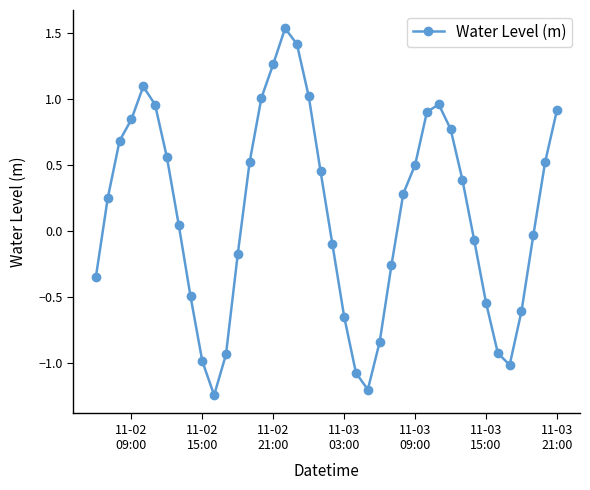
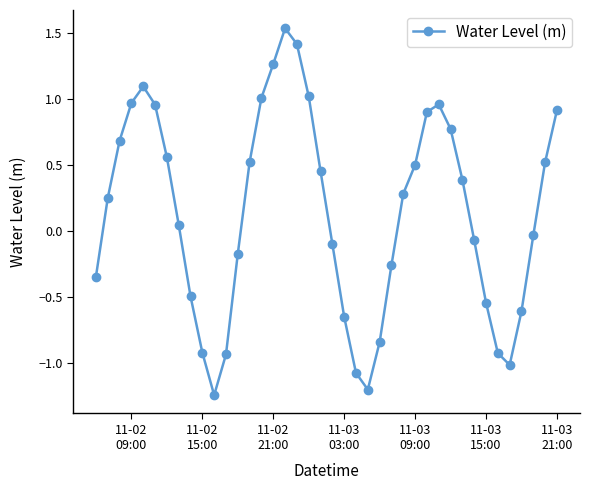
  {
-   "11-02 09:00": 0.85,
-   "11-02 15:00": -0.99,
+   "11-02 09:00": 0.97,
+   "11-02 15:00": -0.92,
    "11-02 21:00": 1.27,
    "11-03 03:00": -0.65,
    "11-03 09:00": 0.50,
    "11-03 15:00": -0.54,
    "11-03 21:00": 0.92
  }
